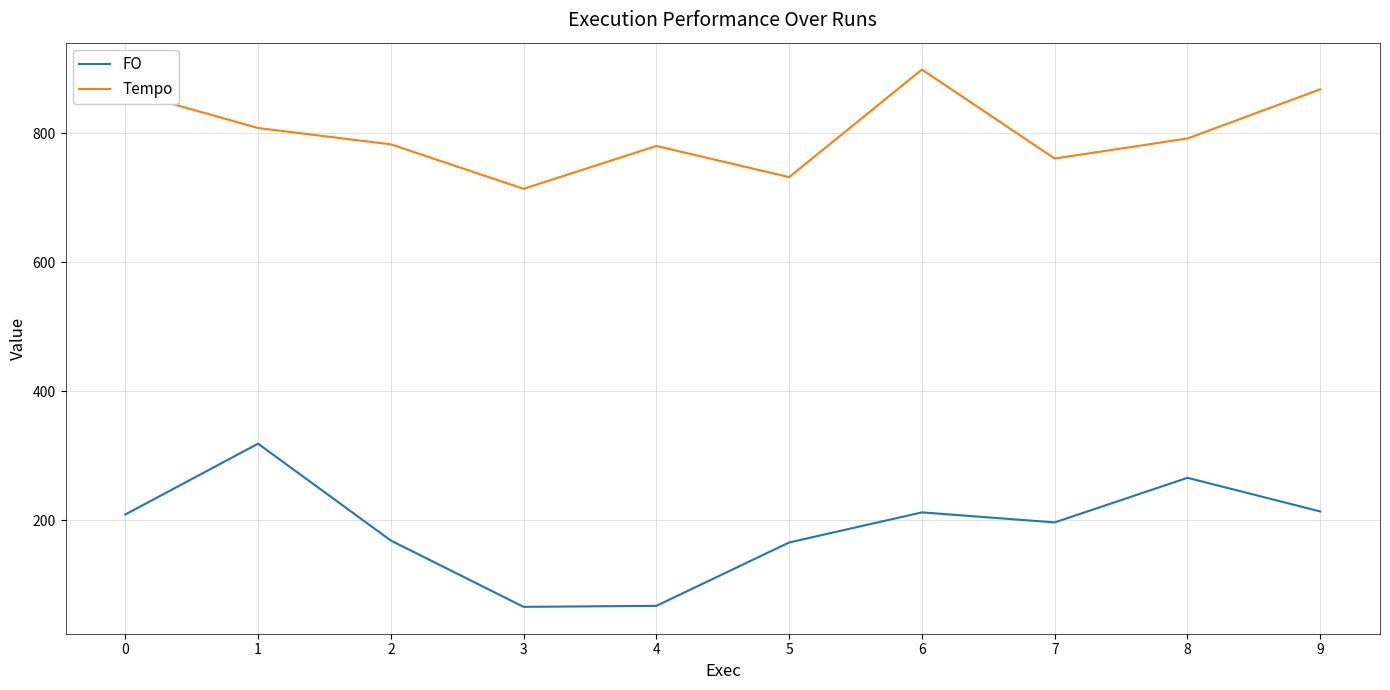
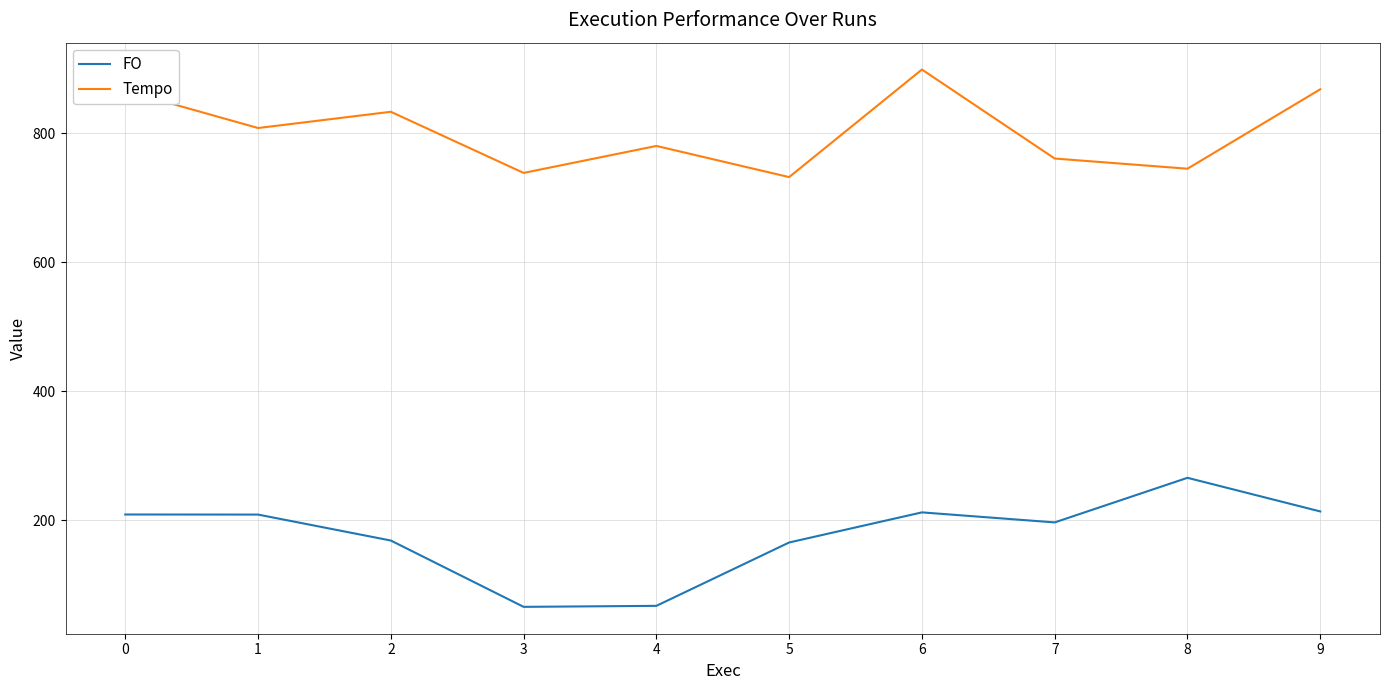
  {
    "FO": {
      "0": 210,
-     "1": 320,
+     "1": 210,
      "2": 170,
      "3": 70,
      "4": 70,
      "5": 170,
      "6": 210,
      "7": 200,
      "8": 270,
      "9": 210
    },
    "Tempo": {
      "1": 810,
-     "2": 780,
-     "3": 710,
+     "2": 830,
+     "3": 740,
      "4": 780,
      "5": 730,
      "6": 900,
      "7": 760,
-     "8": 790,
+     "8": 740,
      "9": 870
    }
  }
